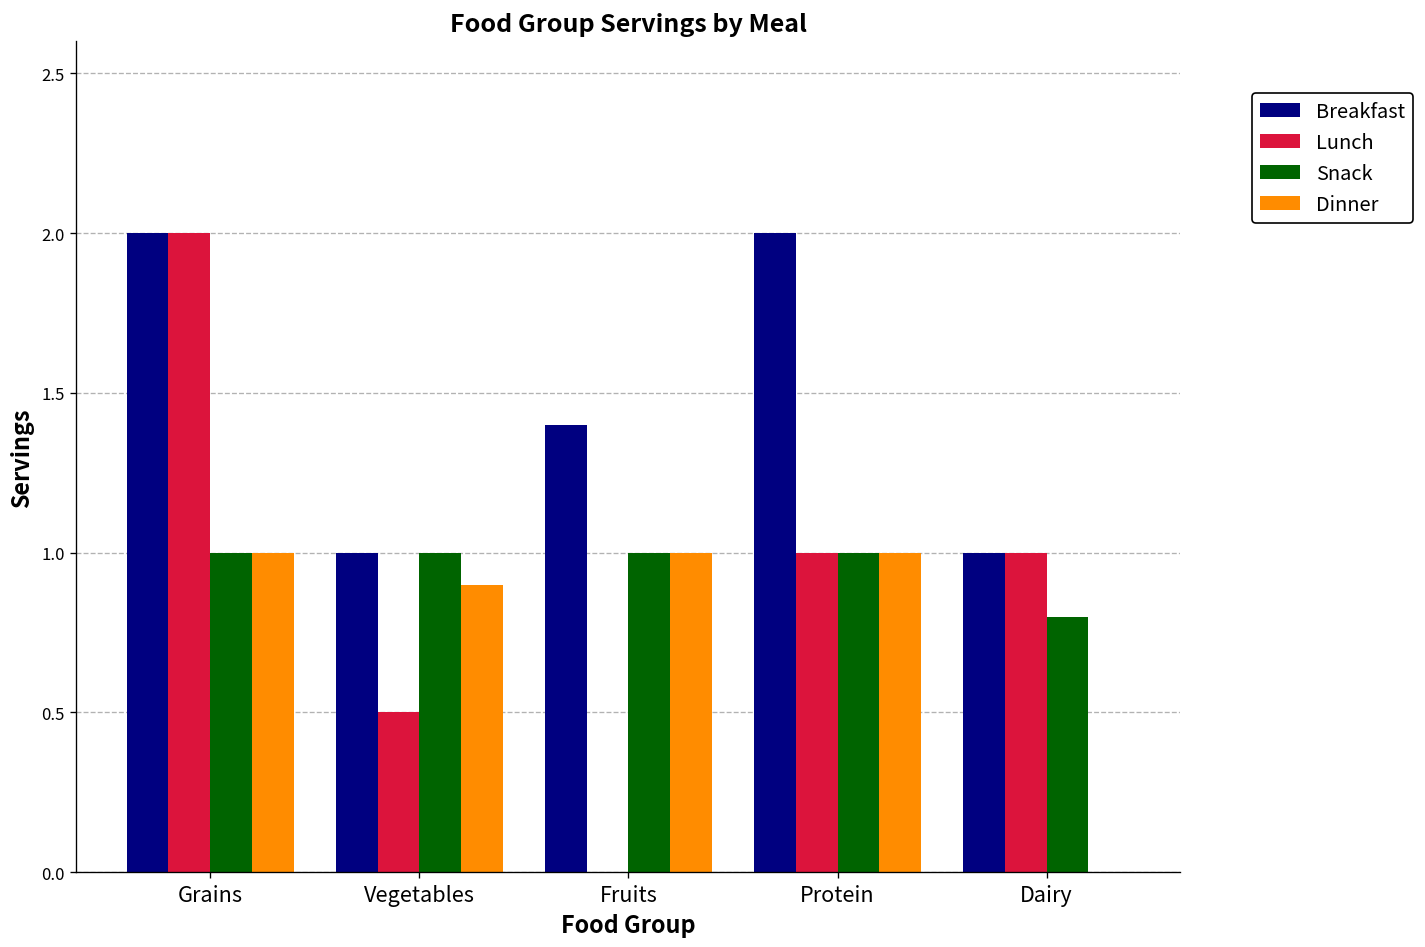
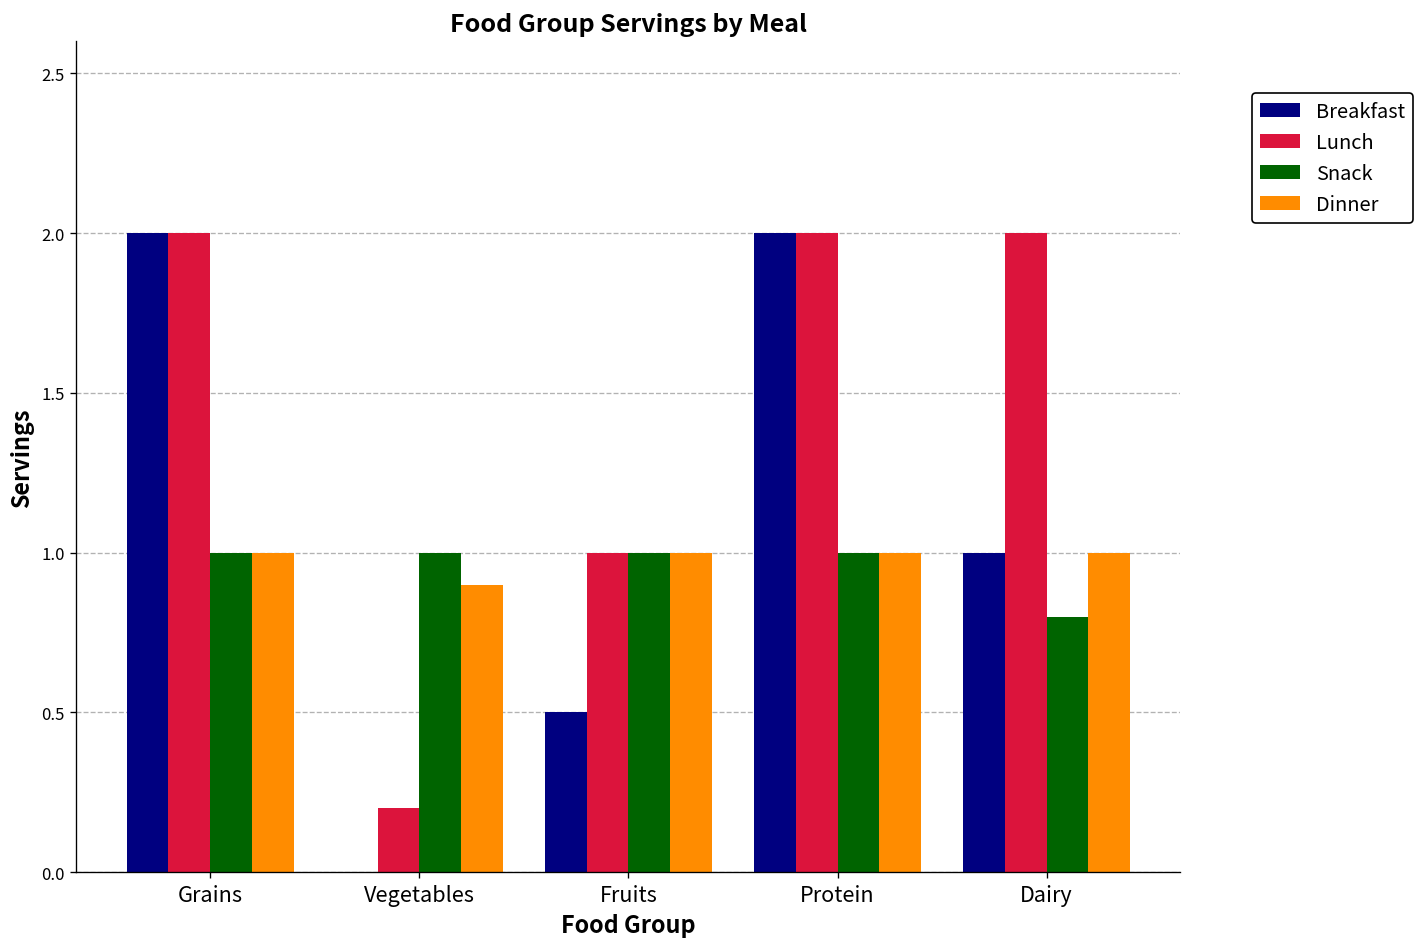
  {
    "Breakfast": {
      "Grains": 2.0,
-     "Vegetables": 1,
-     "Fruits": 1.4,
+     "Vegetables": 0,
+     "Fruits": 0.5,
      "Protein": 2.0,
      "Dairy": 1.0
    },
    "Lunch": {
      "Grains": 2.0,
-     "Vegetables": 0.5,
-     "Fruits": 0,
-     "Protein": 1,
-     "Dairy": 1
+     "Vegetables": 0.2,
+     "Fruits": 1,
+     "Protein": 2,
+     "Dairy": 2
    },
    "Snack": {
      "Grains": 1.0,
      "Vegetables": 1.0,
      "Fruits": 1.0,
      "Protein": 1.0,
      "Dairy": 0.8
    },
    "Dinner": {
      "Grains": 1,
      "Vegetables": 0.90,
      "Fruits": 1,
      "Protein": 1,
-     "Dairy": 0
+     "Dairy": 1
    }
  }
